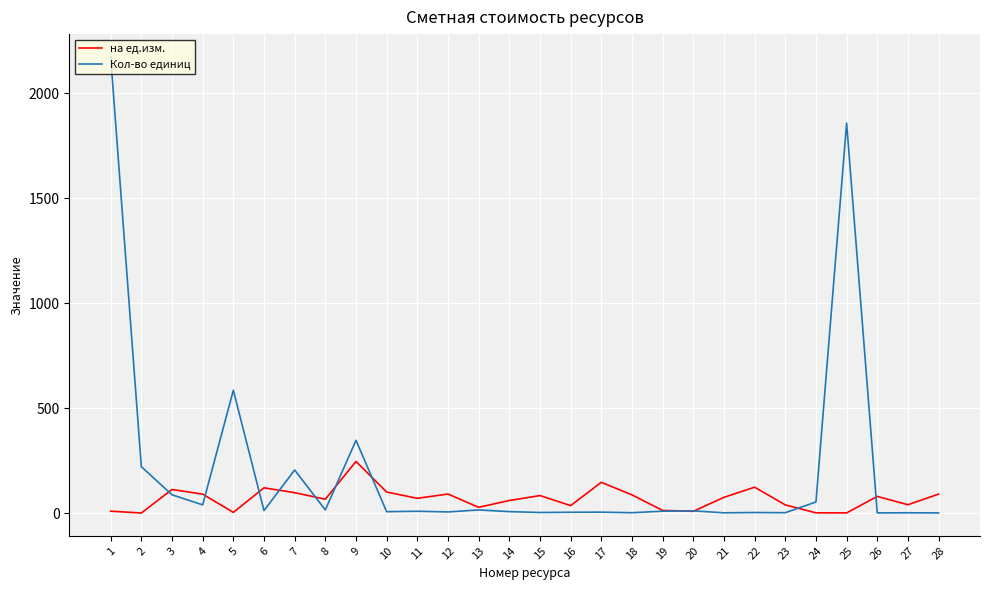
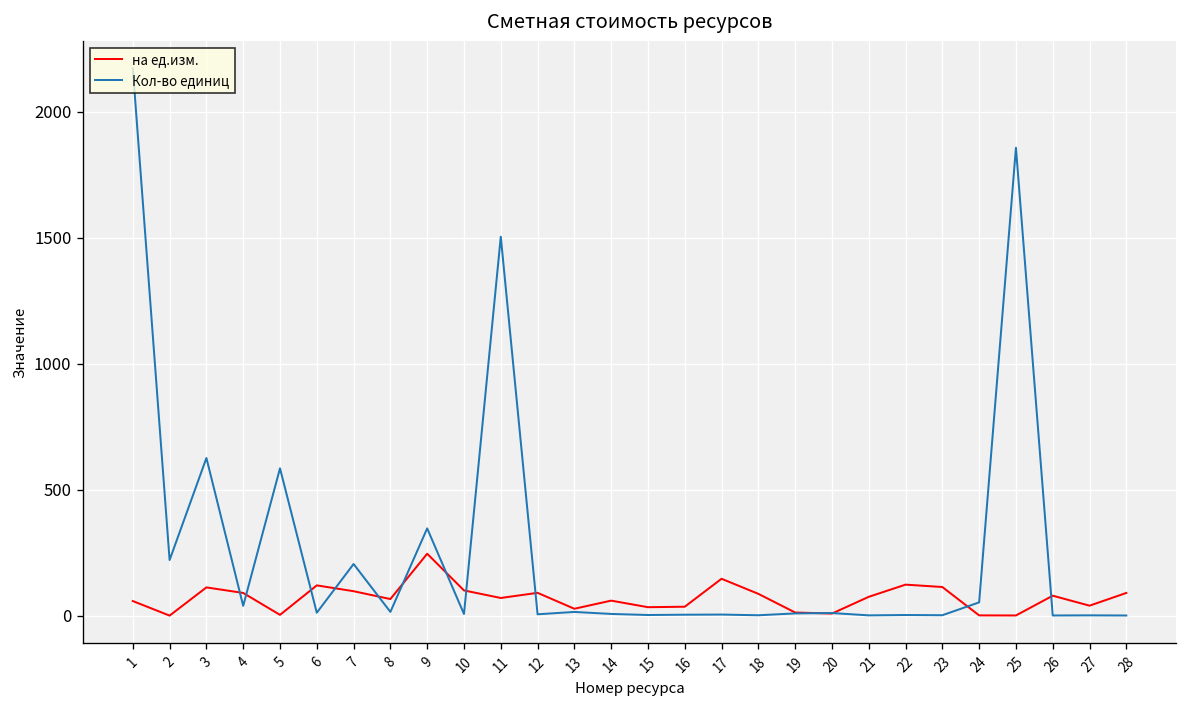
  {
    "на ед.изм.": {
-     "1": 10,
+     "1": 60,
      "2": 0,
      "3": 110,
      "4": 90,
      "5": 0,
      "6": 120,
      "7": 100,
      "8": 70,
      "9": 250,
      "10": 100,
      "11": 70,
      "12": 90,
      "13": 30,
      "14": 60,
-     "15": 80,
+     "15": 30,
      "16": 40,
      "17": 150,
      "18": 90,
      "21": 70,
      "22": 120,
-     "23": 40,
+     "23": 110,
      "24": 0,
      "25": 0,
      "26": 80,
      "27": 40,
      "28": 90
    },
    "Кол-во единиц": {
      "2": 220,
-     "3": 90,
+     "3": 630,
      "4": 40,
      "5": 580,
      "6": 10,
      "7": 200,
      "8": 10,
      "9": 350,
      "10": 10,
-     "11": 10,
+     "11": 1500,
      "12": 10,
      "13": 10,
      "14": 10,
      "15": 0,
      "16": 0,
      "17": 0,
      "18": 0,
      "21": 0,
      "22": 0,
      "23": 0,
      "24": 50,
      "25": 1860,
      "26": 0,
      "27": 0,
      "28": 0
    }
  }
